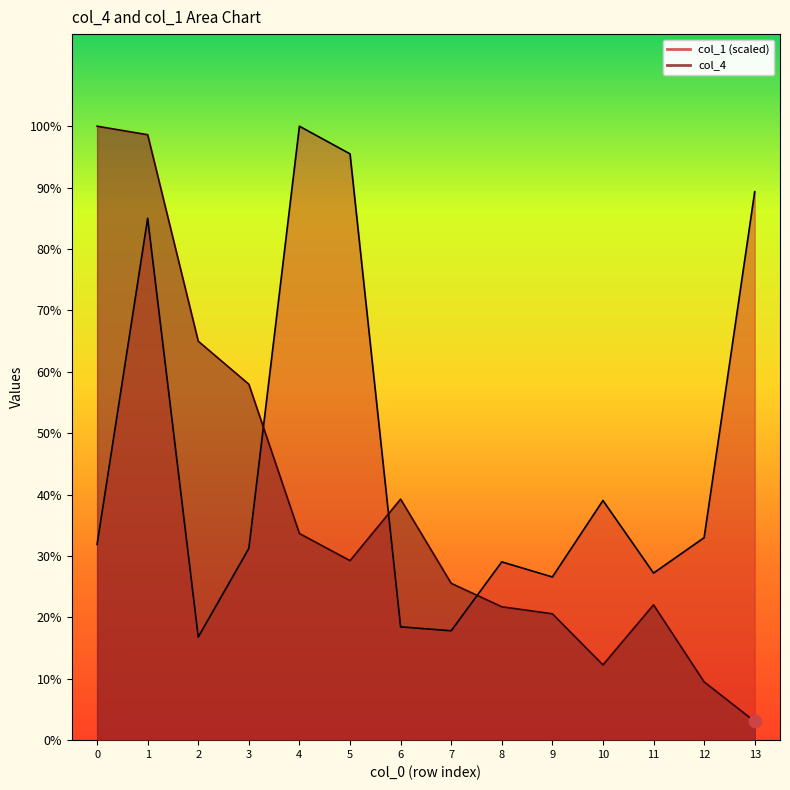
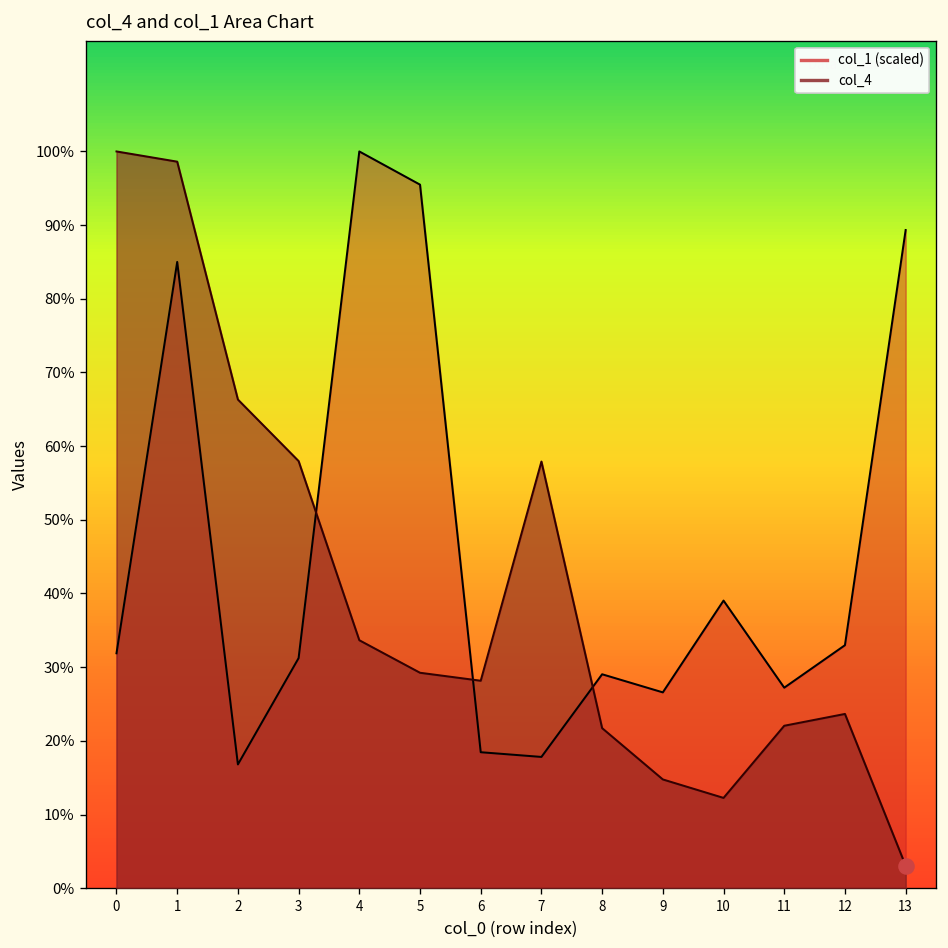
  {
    "col_4": {
      "0": "100%",
      "1": "99%",
-     "2": "65%",
+     "2": "66%",
      "3": "58%",
      "4": "34%",
      "5": "29%",
-     "6": "39%",
-     "7": "26%",
+     "6": "28%",
+     "7": "58%",
      "8": "22%",
-     "9": "21%",
+     "9": "15%",
      "10": "12%",
      "11": "22%",
-     "12": "9%"
+     "12": "24%"
    }
  }
